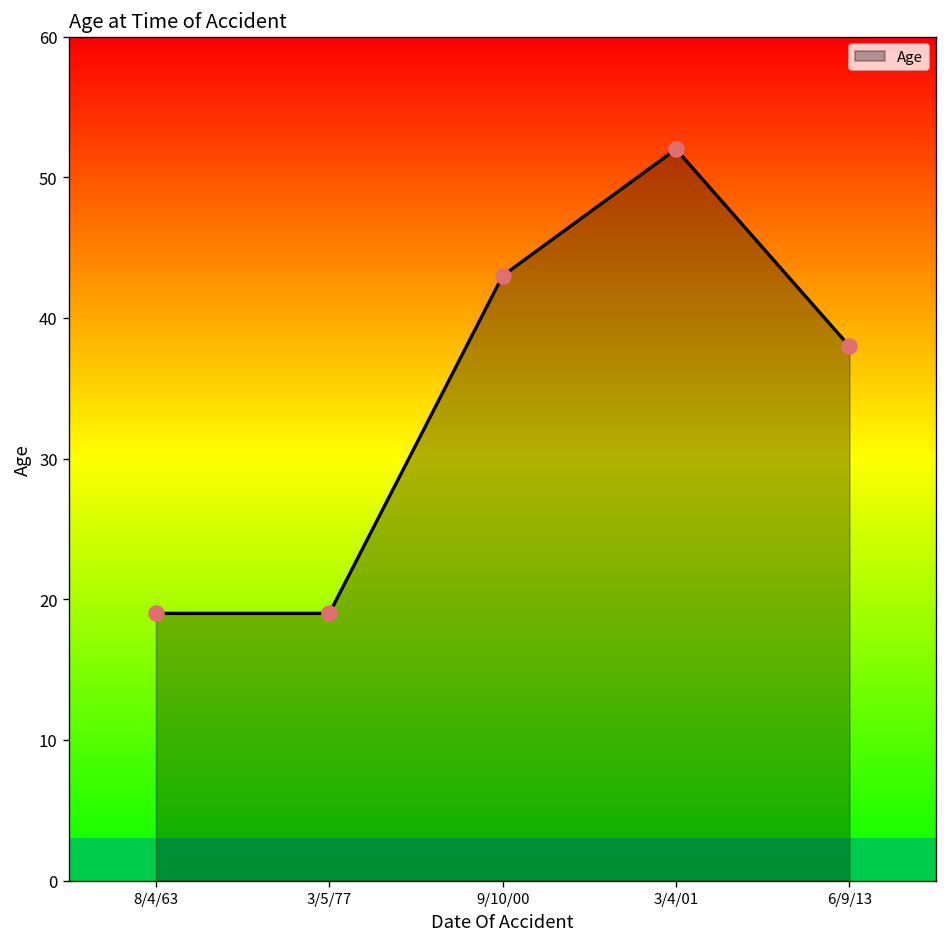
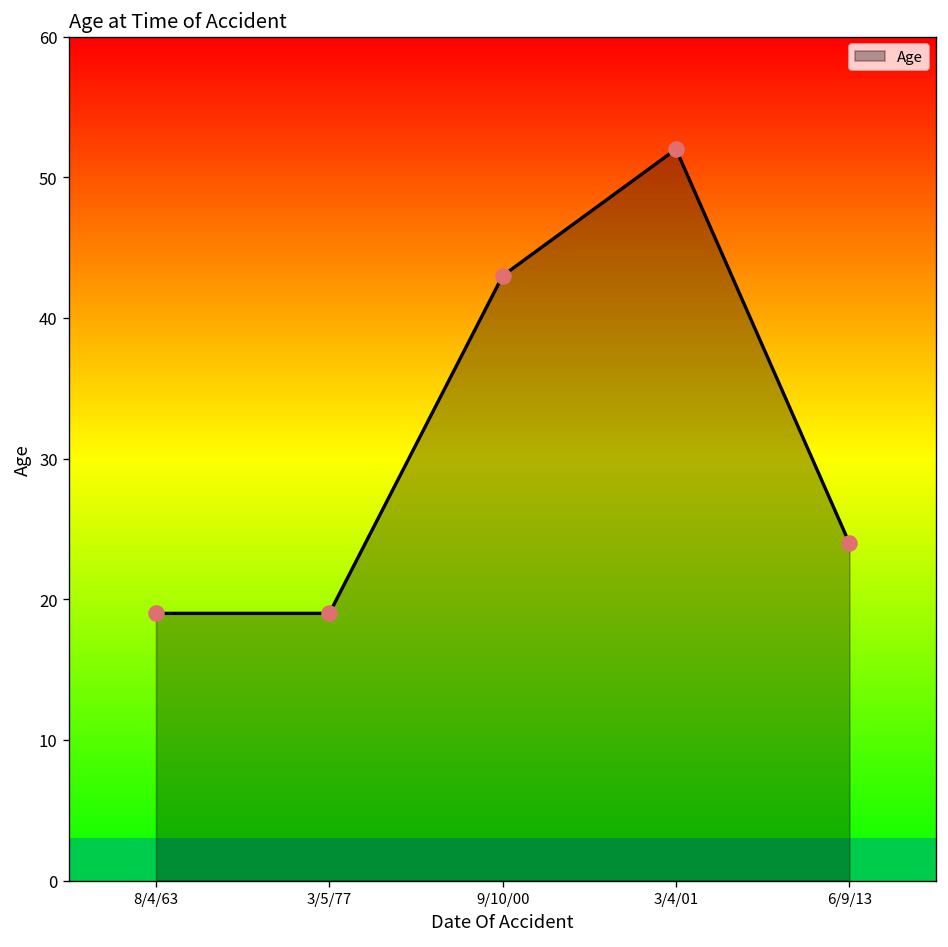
  {
    "8/4/63": 19,
    "3/5/77": 19,
    "9/10/00": 43,
    "3/4/01": 52,
-   "6/9/13": 38
+   "6/9/13": 24
  }
